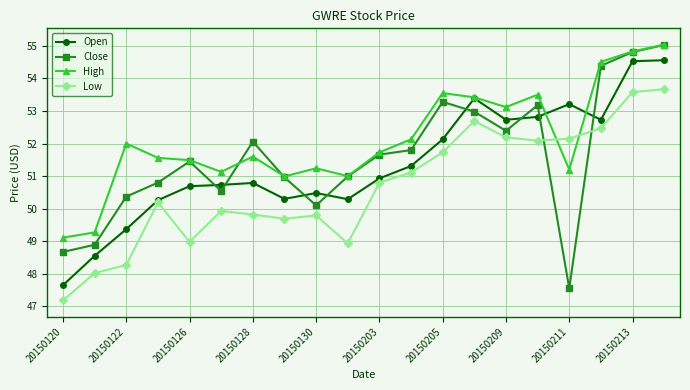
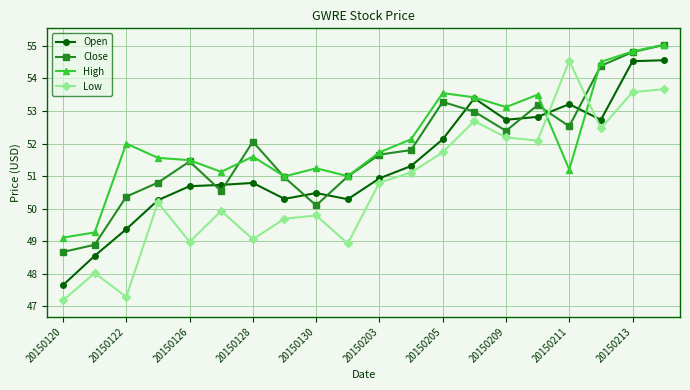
  {
    "Open": {
      "20150120": 47.7,
      "20150122": 49.4,
      "20150126": 50.7,
      "20150128": 50.8,
      "20150130": 50.5,
      "20150203": 50.9,
      "20150205": 52.1,
      "20150209": 52.7,
      "20150211": 53.2,
      "20150213": 54.5
    },
    "Close": {
      "20150120": 48.7,
      "20150122": 50.4,
      "20150128": 52.1,
      "20150130": 50.1,
      "20150205": 53.3,
      "20150209": 52.4,
-     "20150211": 47.6
+     "20150211": 52.5
    },
    "High": {
      "20150120": 49.1,
      "20150122": 52.0,
      "20150128": 51.6,
      "20150130": 51.2,
      "20150205": 53.6,
      "20150209": 53.1,
      "20150211": 51.2
    },
    "Low": {
      "20150120": 47.2,
-     "20150122": 48.3,
+     "20150122": 47.3,
      "20150126": 49.0,
-     "20150128": 49.8,
+     "20150128": 49.1,
      "20150130": 49.8,
      "20150203": 50.8,
      "20150205": 51.7,
      "20150209": 52.2,
-     "20150211": 52.2,
+     "20150211": 54.5,
      "20150213": 53.6
    }
  }
